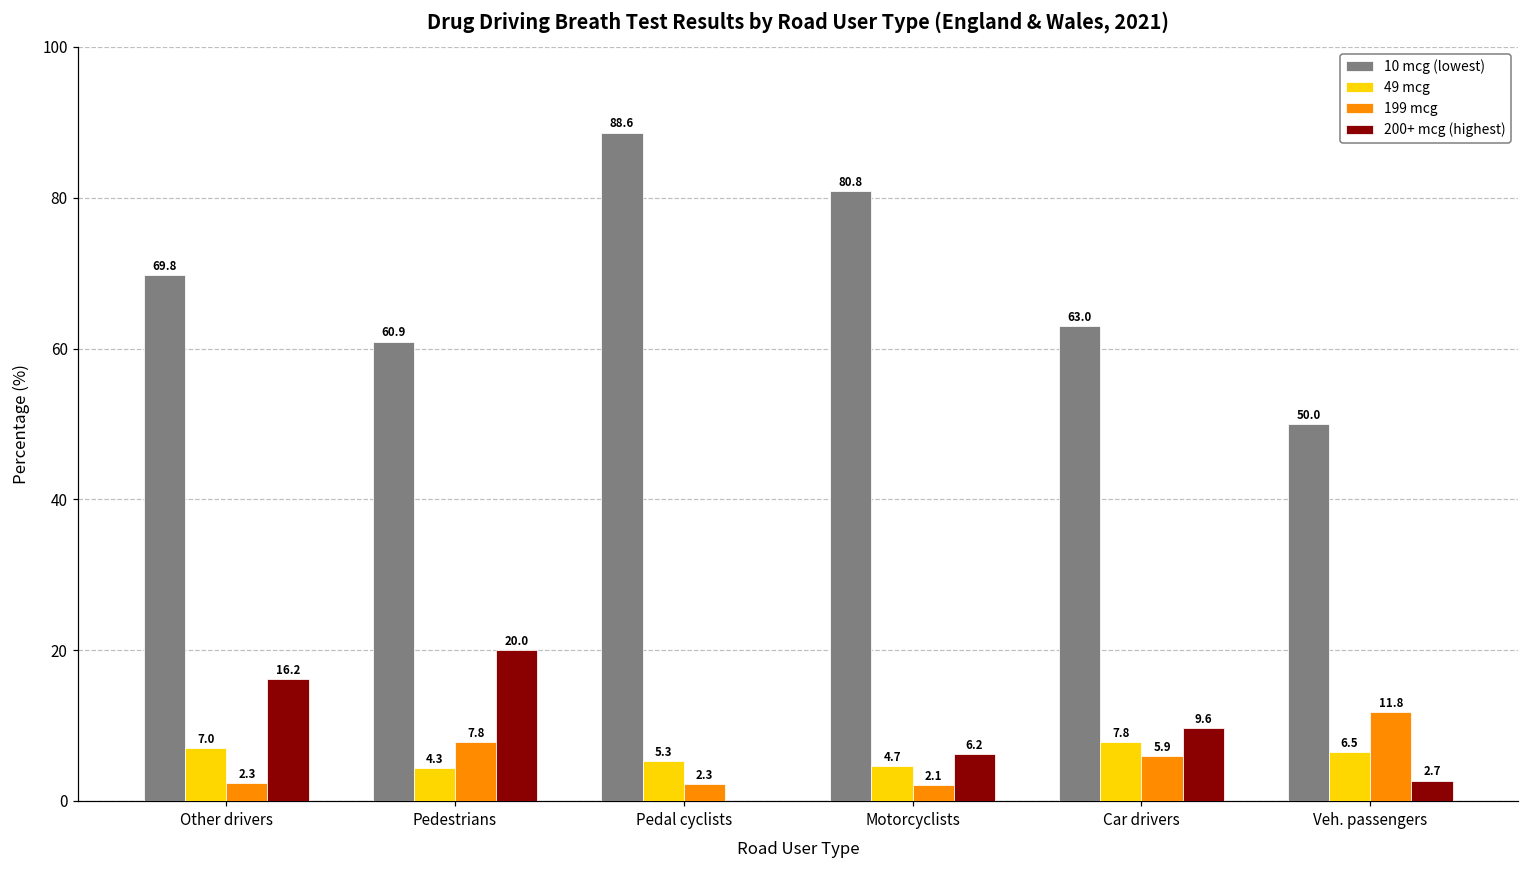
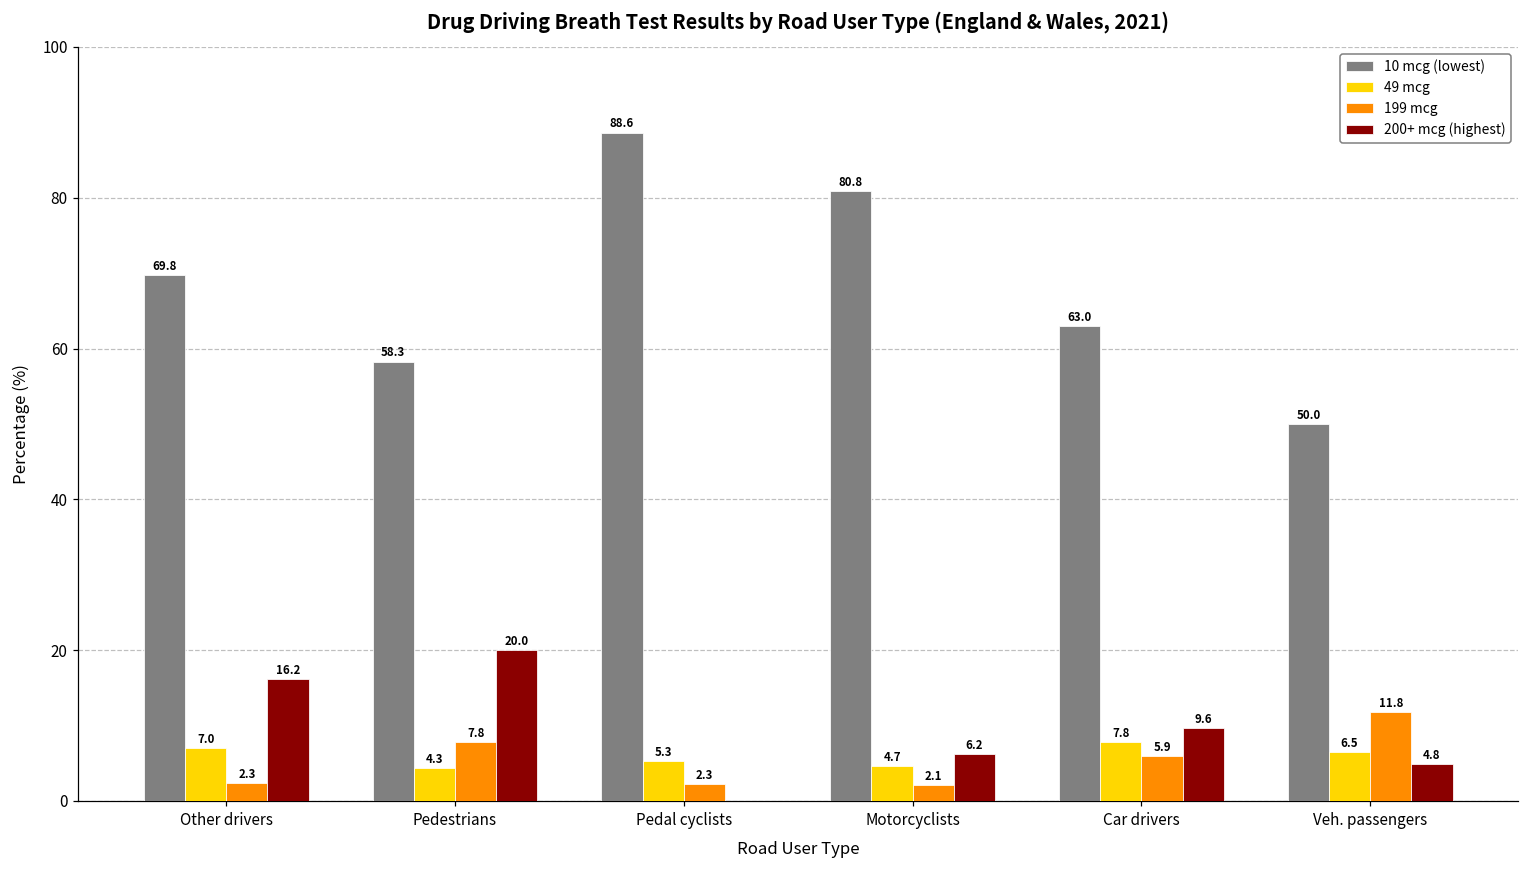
  {
    "10 mcg (lowest)": {
      "Other drivers": 69.8,
-     "Pedestrians": 60.9,
+     "Pedestrians": 58.3,
      "Pedal cyclists": 88.6,
      "Motorcyclists": 80.8,
      "Car drivers": 63.0,
      "Veh. passengers": 50.0
    },
    "49 mcg": {
      "Other drivers": 7.0,
      "Pedestrians": 4.3,
      "Pedal cyclists": 5.3,
      "Motorcyclists": 4.7,
      "Car drivers": 7.8,
      "Veh. passengers": 6.5
    },
    "199 mcg": {
      "Other drivers": 2.3,
      "Pedestrians": 7.8,
      "Pedal cyclists": 2.3,
      "Motorcyclists": 2.1,
      "Car drivers": 5.9,
      "Veh. passengers": 11.8
    },
    "200+ mcg (highest)": {
      "Other drivers": 16.2,
      "Pedestrians": 20.0,
      "Motorcyclists": 6.2,
      "Car drivers": 9.6,
-     "Veh. passengers": 2.7
+     "Veh. passengers": 4.8
    }
  }
